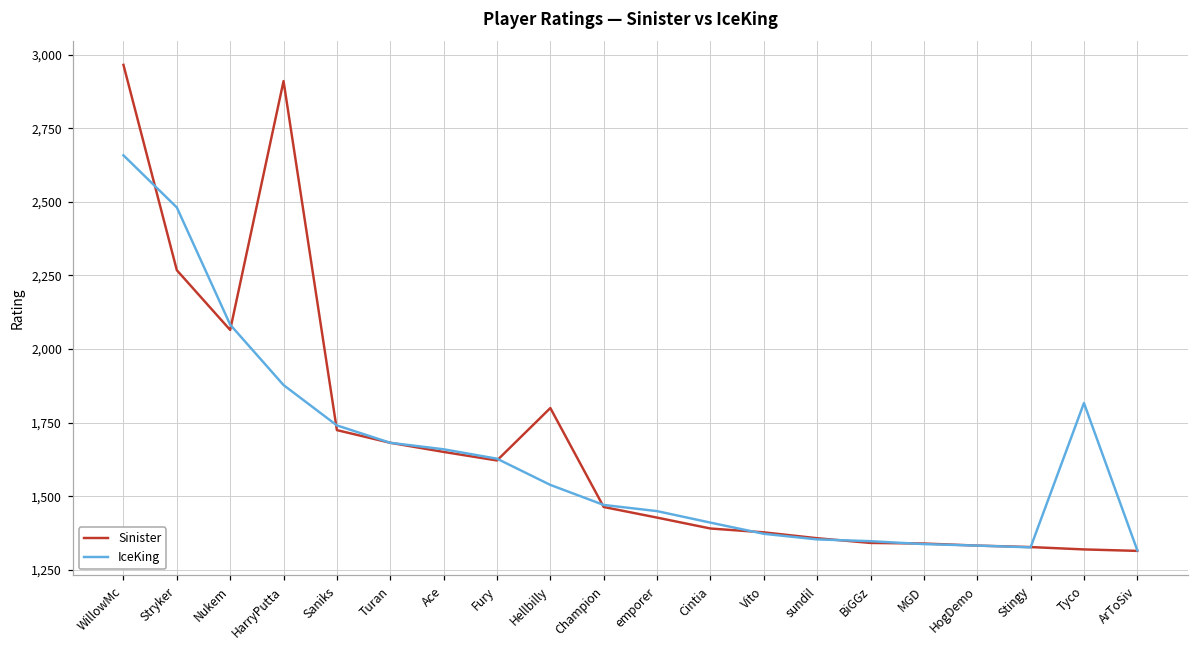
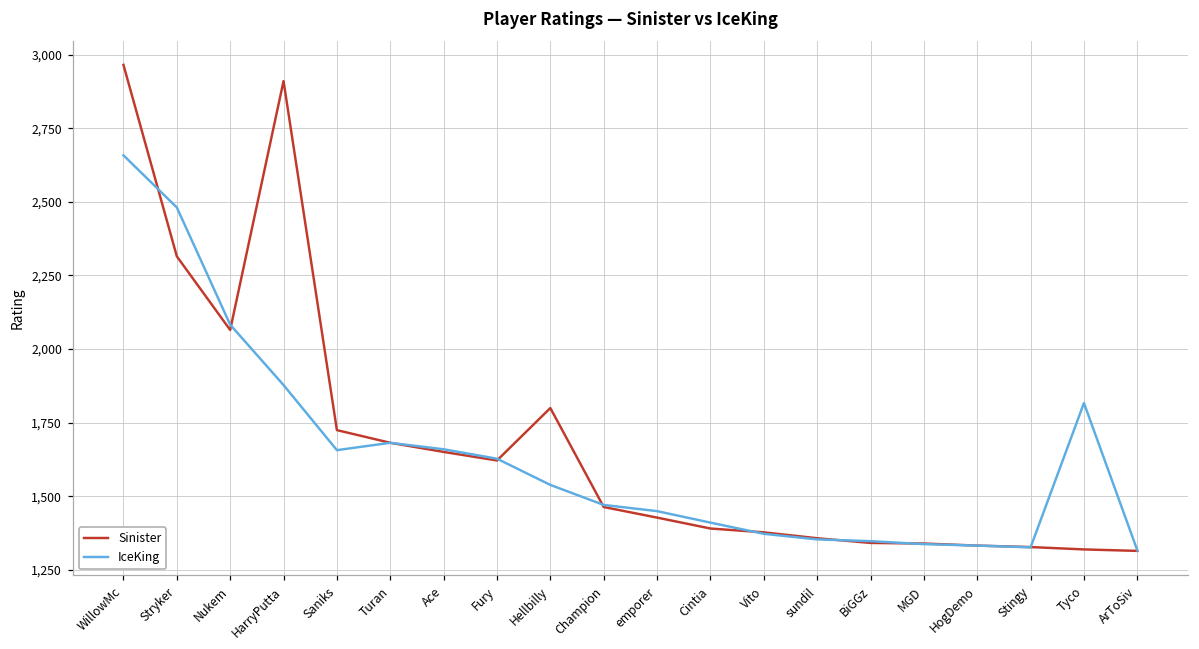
  {
    "Sinister": {
      "WillowMc": "2,970",
-     "Stryker": "2,270",
+     "Stryker": "2,320",
      "Nukem": "2,070",
      "HarryPutta": "2,910",
      "Saniks": "1,730",
      "Hellbilly": "1,800",
      "emporer": "1,430",
      "Cintia": "1,390",
      "Tyco": "1,320"
    },
    "IceKing": {
      "WillowMc": "2,660",
      "Stryker": "2,480",
      "Nukem": "2,080",
      "HarryPutta": "1,880",
-     "Saniks": "1,740",
+     "Saniks": "1,660",
      "Hellbilly": "1,540",
      "emporer": "1,450",
      "Cintia": "1,410",
      "Tyco": "1,820"
    }
  }
